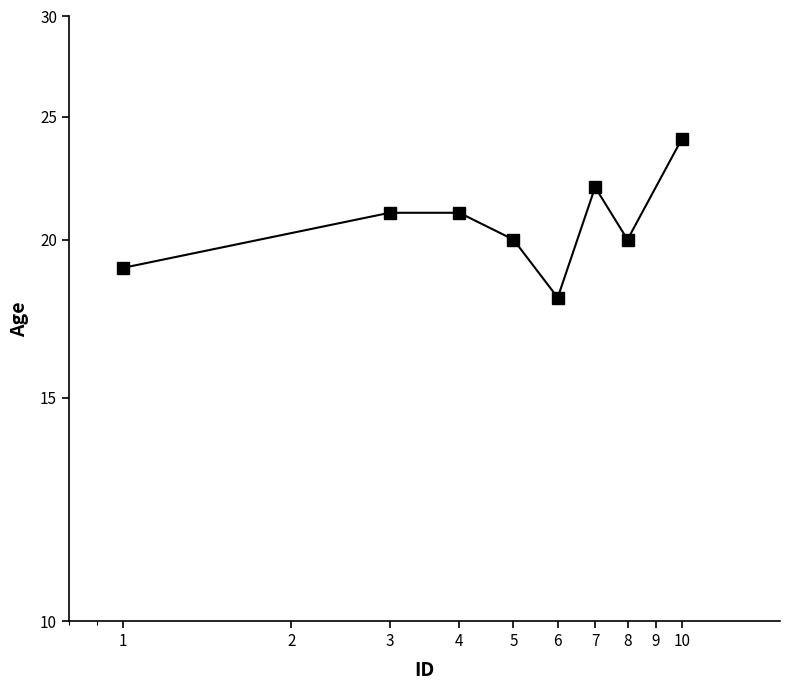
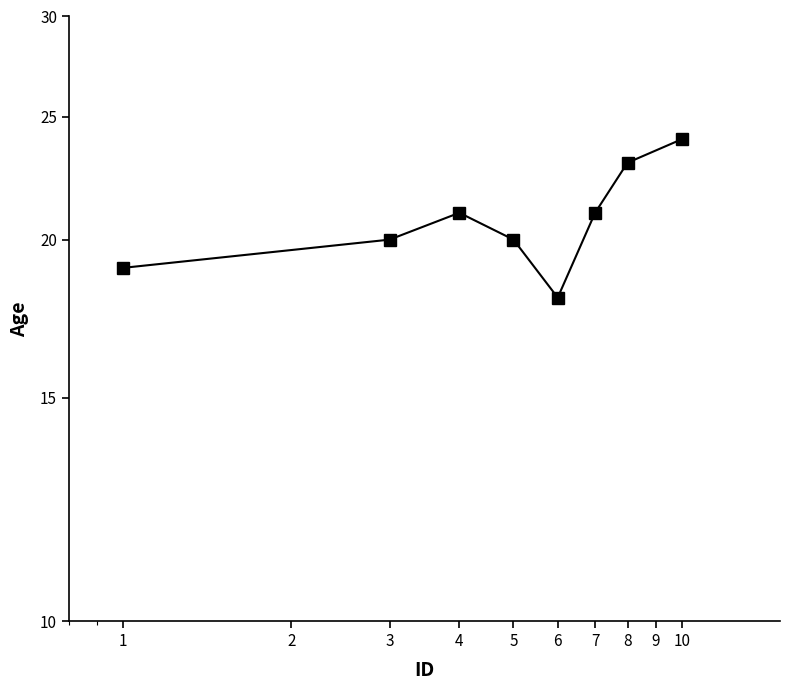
  {
    "1": 19,
-   "3": 21,
+   "3": 20,
    "4": 21,
    "5": 20,
    "6": 18,
-   "7": 22,
-   "8": 20,
+   "7": 21,
+   "8": 23,
    "10": 24
  }
